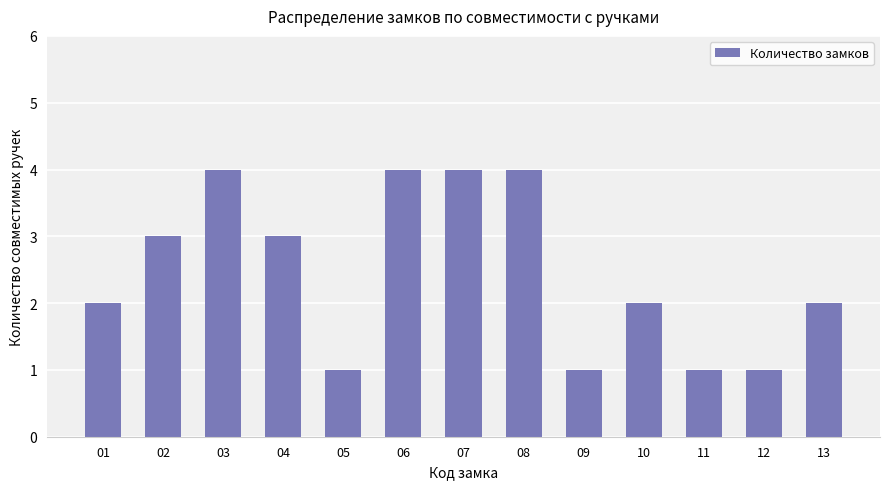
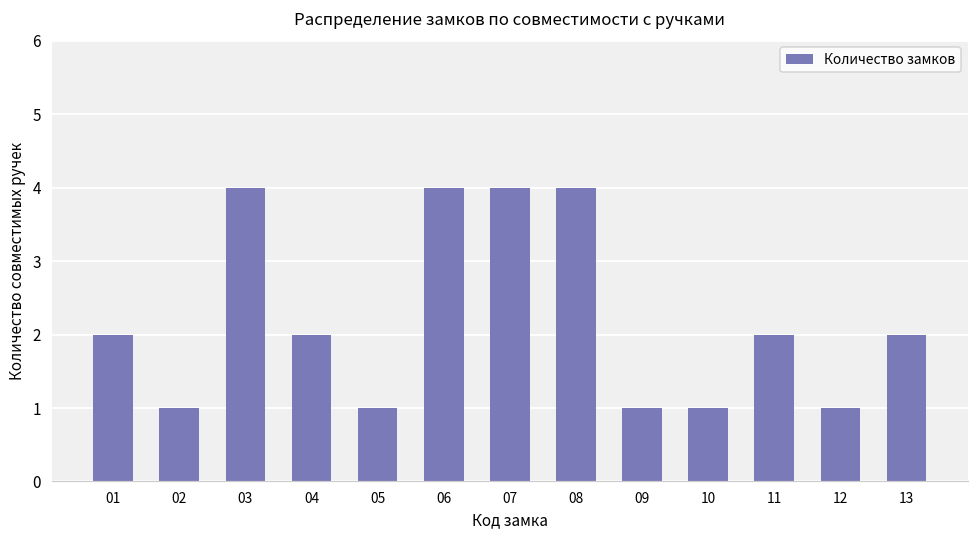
  {
    "01": 2,
-   "02": 3,
+   "02": 1,
    "03": 4,
-   "04": 3,
+   "04": 2,
    "05": 1,
    "06": 4,
    "07": 4,
    "08": 4,
    "09": 1,
-   "10": 2,
-   "11": 1,
+   "10": 1,
+   "11": 2,
    "12": 1,
    "13": 2
  }
